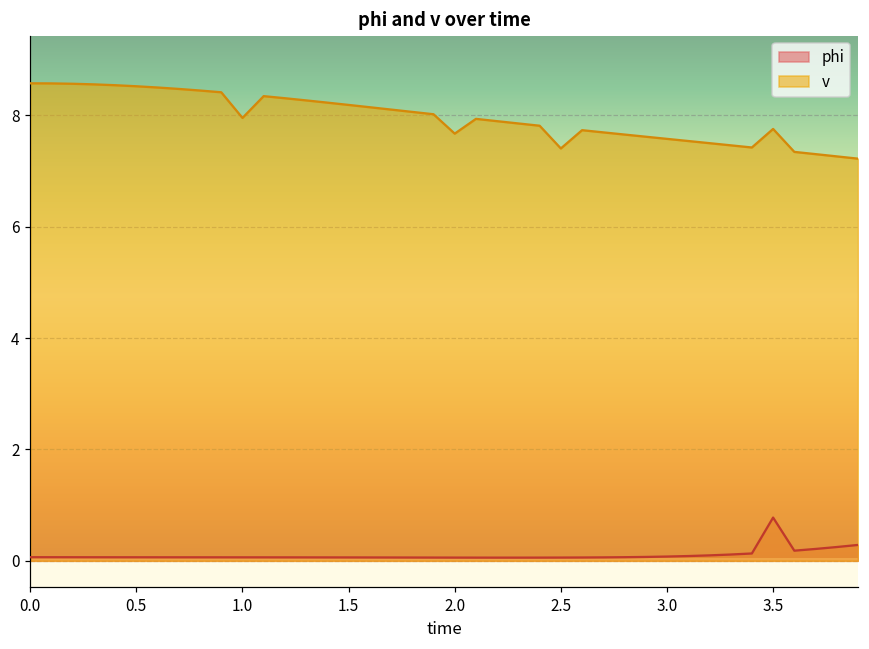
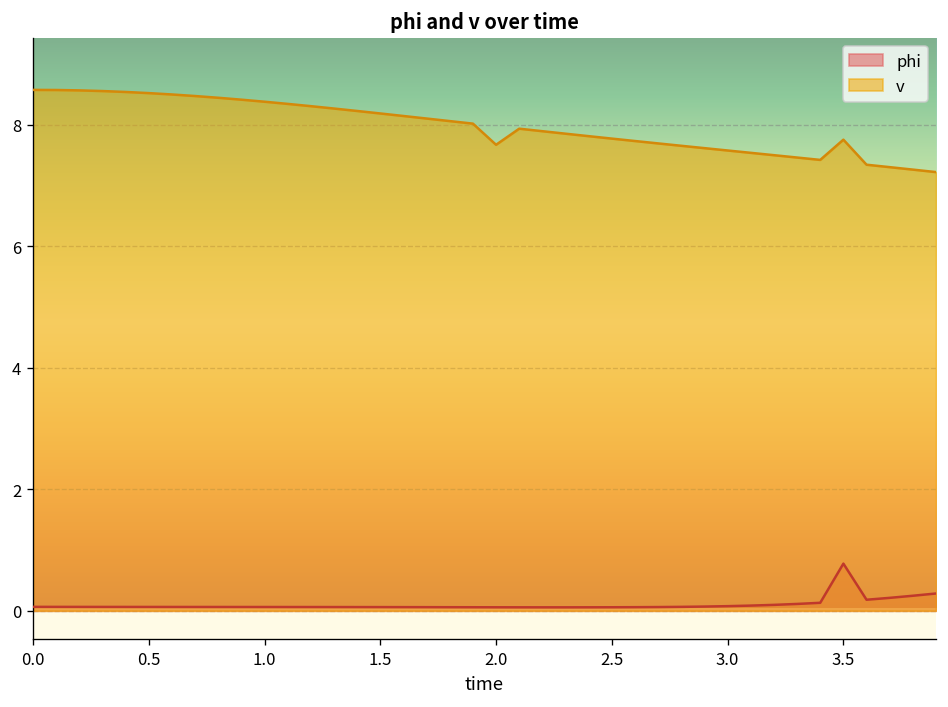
  {
    "phi": {
      "0.0": 0.1,
      "0.5": 0.1,
      "1.0": 0.1,
      "1.5": 0.1,
      "2.0": 0.1,
      "2.5": 0.1,
      "3.0": 0.1,
      "3.5": 0.8
    },
    "v": {
      "0.0": 8.6,
      "0.5": 8.5,
-     "1.0": 8.0,
+     "1.0": 8.4,
      "1.5": 8.2,
      "2.0": 7.7,
-     "2.5": 7.4,
+     "2.5": 7.8,
      "3.0": 7.6,
      "3.5": 7.8
    }
  }
